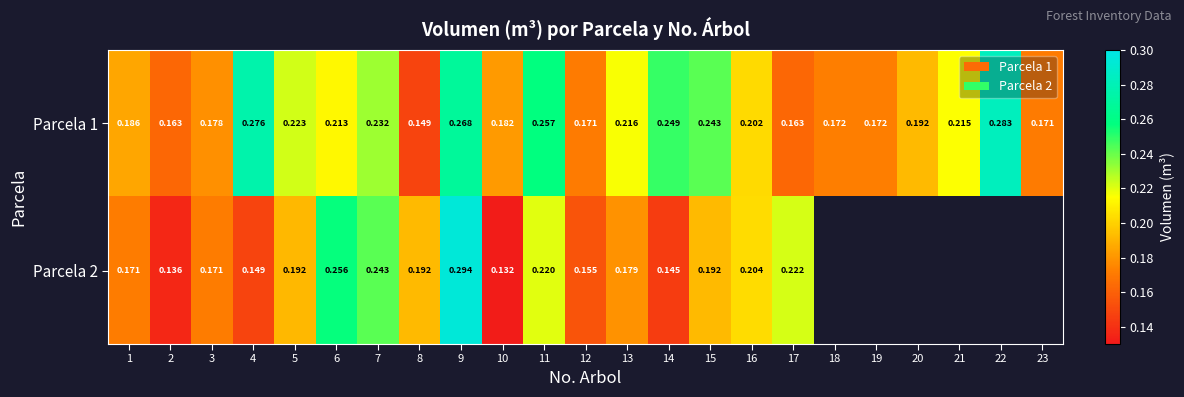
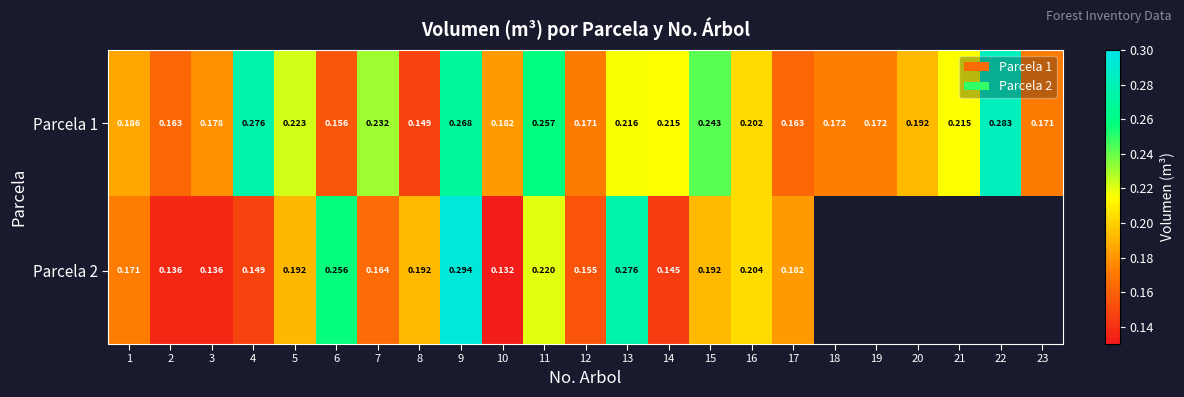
  {
    "Parcela 1": {
      "1": 0.186,
      "2": 0.163,
      "3": 0.178,
      "4": 0.276,
      "5": 0.223,
-     "6": 0.213,
+     "6": 0.156,
      "7": 0.232,
      "8": 0.149,
      "9": 0.268,
      "10": 0.182,
      "11": 0.257,
      "12": 0.171,
      "13": 0.216,
-     "14": 0.249,
+     "14": 0.215,
      "15": 0.243,
      "16": 0.202,
      "17": 0.163,
      "18": 0.172,
      "19": 0.172,
      "20": 0.192,
      "21": 0.215,
      "22": 0.283,
      "23": 0.171
    },
    "Parcela 2": {
      "1": 0.171,
      "2": 0.136,
-     "3": 0.171,
+     "3": 0.136,
      "4": 0.149,
      "5": 0.192,
      "6": 0.256,
-     "7": 0.243,
+     "7": 0.164,
      "8": 0.192,
      "9": 0.294,
      "10": 0.132,
      "11": 0.220,
      "12": 0.155,
-     "13": 0.179,
+     "13": 0.276,
      "14": 0.145,
      "15": 0.192,
      "16": 0.204,
-     "17": 0.222
+     "17": 0.182
    }
  }
